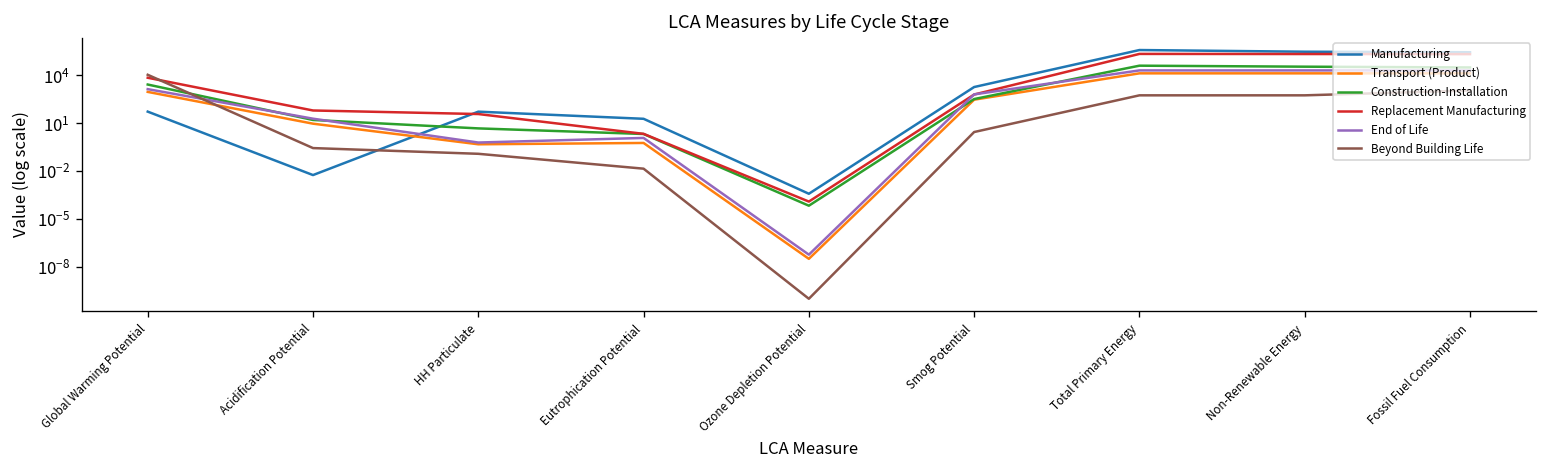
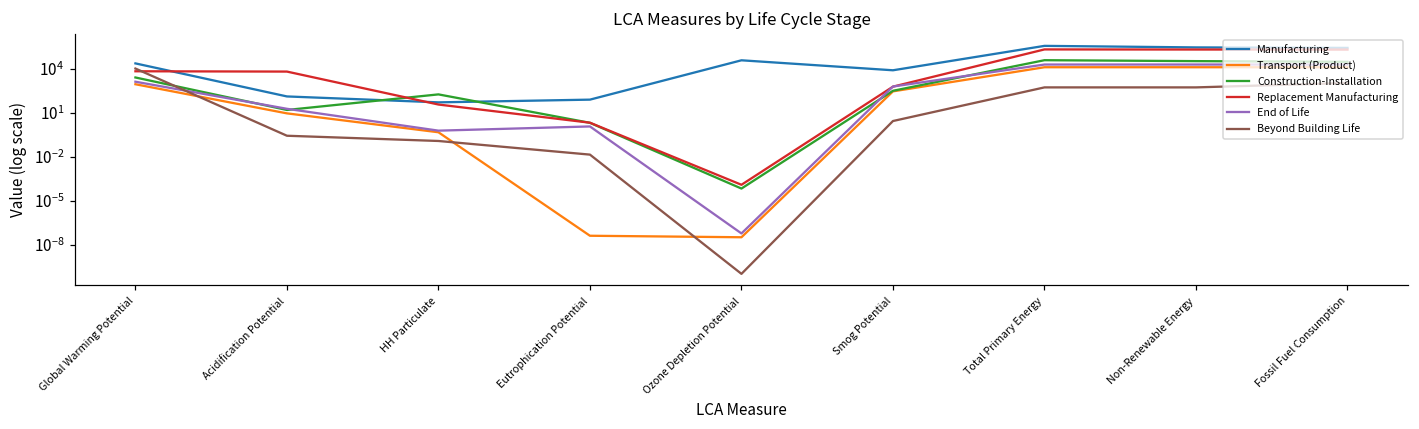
  {
    "Manufacturing": {
-     "Global Warming Potential": 50,
-     "Acidification Potential": 0.006,
-     "Eutrophication Potential": 20,
-     "Ozone Depletion Potential": 0.0004,
-     "Smog Potential": 2000,
+     "Global Warming Potential": 20000,
+     "Acidification Potential": 100,
+     "Eutrophication Potential": 100,
+     "Ozone Depletion Potential": 40000,
+     "Smog Potential": 10000,
      "Total Primary Energy": 400000
    },
    "Transport (Product)": {
      "Acidification Potential": 10,
-     "Eutrophication Potential": 0.6,
+     "Eutrophication Potential": 0.00000004,
      "Ozone Depletion Potential": 0.00000003
    },
    "Construction-Installation": {
      "Global Warming Potential": 3000,
-     "HH Particulate": 5,
+     "HH Particulate": 200,
      "Ozone Depletion Potential": 0.0001,
      "Total Primary Energy": 40000,
      "Non-Renewable Energy": 30000
    },
    "Replacement Manufacturing": {
-     "Acidification Potential": 100,
+     "Acidification Potential": 10000,
      "Ozone Depletion Potential": 0.0001,
      "Total Primary Energy": 200000
    },
    "End of Life": {
      "Eutrophication Potential": 1,
      "Ozone Depletion Potential": 0.00000006
    },
    "Beyond Building Life": {
      "Acidification Potential": 0.3,
      "HH Particulate": 0.1,
      "Eutrophication Potential": 0.01,
      "Ozone Depletion Potential": 0.0000000001,
      "Smog Potential": 3,
      "Total Primary Energy": 500,
      "Non-Renewable Energy": 500
    }
  }
